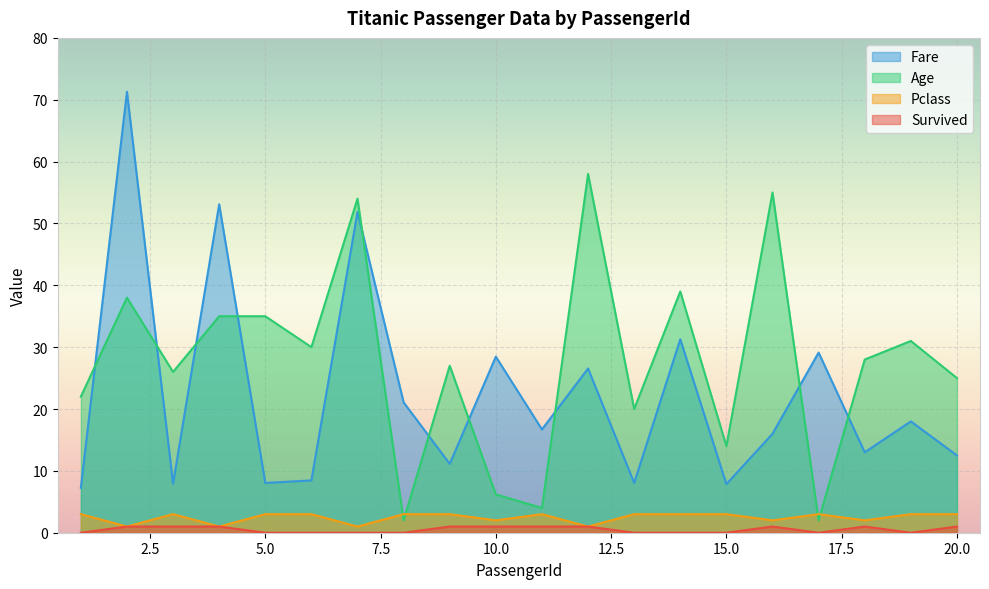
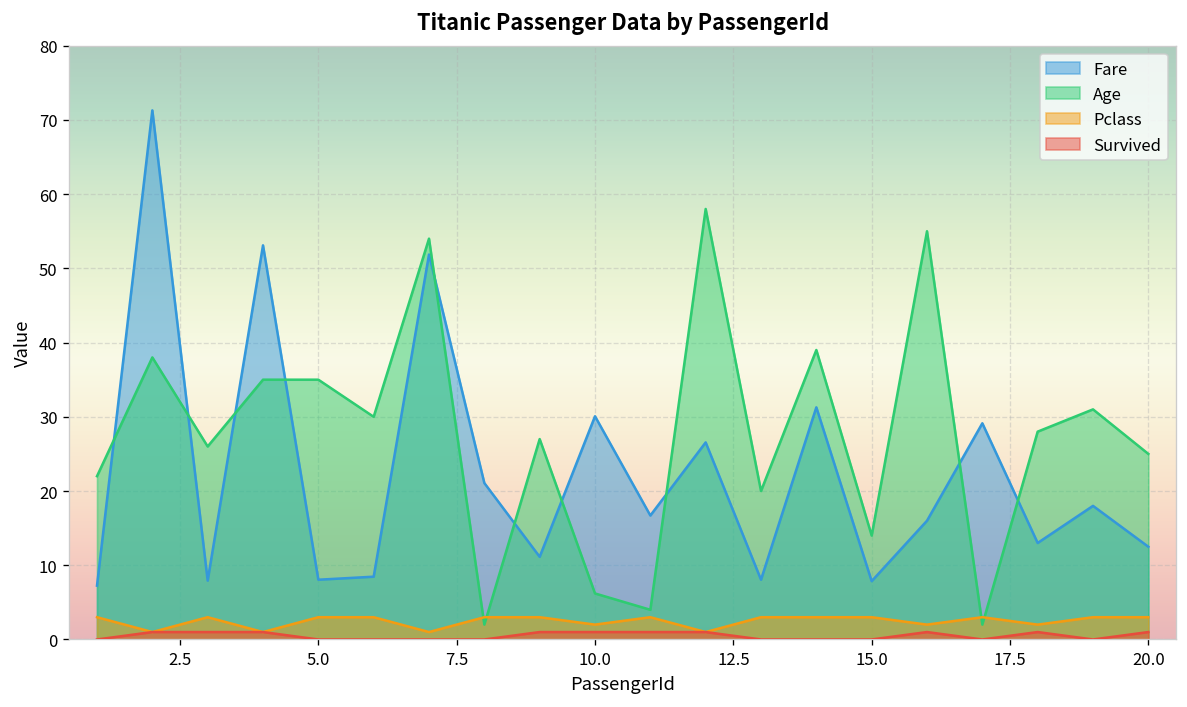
  {
    "Fare": {
      "5.0": 8,
-     "10.0": 28,
+     "10.0": 30,
      "15.0": 8,
      "20.0": 12
    },
    "Age": {
      "5.0": 35,
      "10.0": 6,
      "15.0": 14,
      "20.0": 25
    },
    "Pclass": {
      "5.0": 3,
      "10.0": 2,
      "15.0": 3,
      "20.0": 3
    },
    "Survived": {
      "5.0": 0,
      "10.0": 1,
      "15.0": 0,
      "20.0": 1
    }
  }
